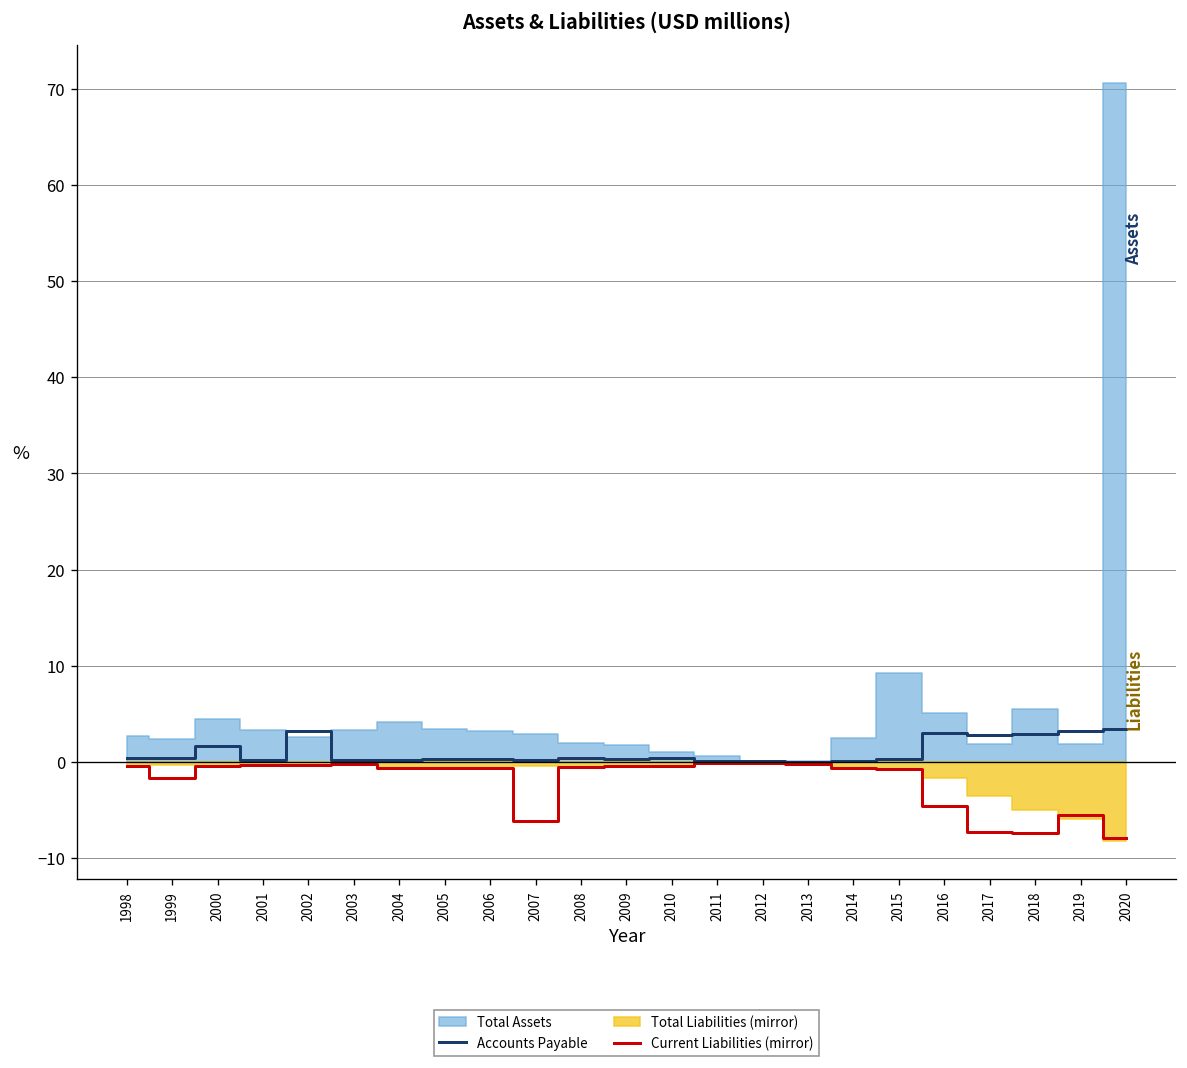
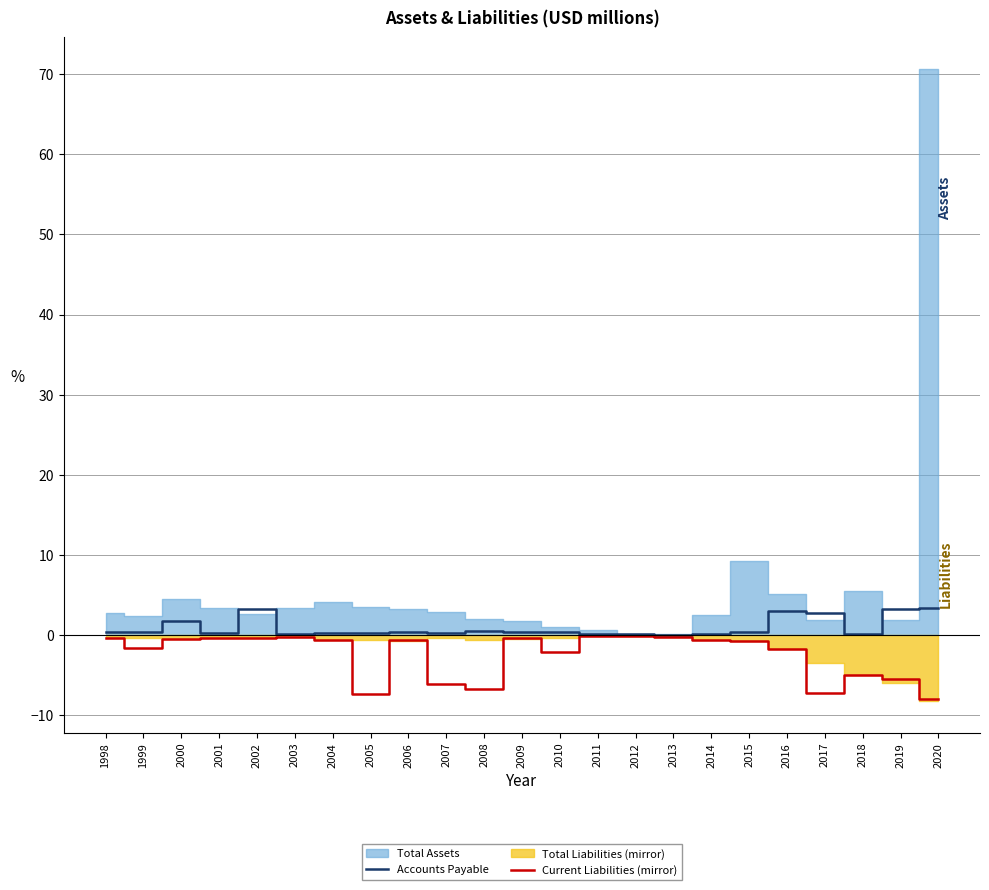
  {
    "Accounts Payable": {
      "1998": 0,
      "1999": 0,
      "2000": 2,
      "2001": 0,
      "2002": 3,
      "2003": 0,
      "2004": 0,
      "2005": 0,
      "2006": 0,
      "2007": 0,
      "2008": 0,
      "2009": 0,
      "2010": 0,
      "2014": 0,
      "2015": 0,
      "2016": 3,
      "2017": 3,
-     "2018": 3,
+     "2018": 0,
      "2019": 3,
      "2020": 3
    },
    "Current Liabilities (mirror)": {
      "1998": 0,
      "1999": -2,
      "2000": 0,
      "2001": 0,
      "2002": 0,
      "2003": 0,
      "2004": -1,
-     "2005": -1,
+     "2005": -7,
      "2006": -1,
      "2007": -6,
-     "2008": -1,
+     "2008": -7,
      "2009": 0,
-     "2010": 0,
+     "2010": -2,
      "2014": -1,
      "2015": -1,
-     "2016": -5,
+     "2016": -2,
      "2017": -7,
-     "2018": -7,
+     "2018": -5,
      "2019": -6,
      "2020": -8
    }
  }
